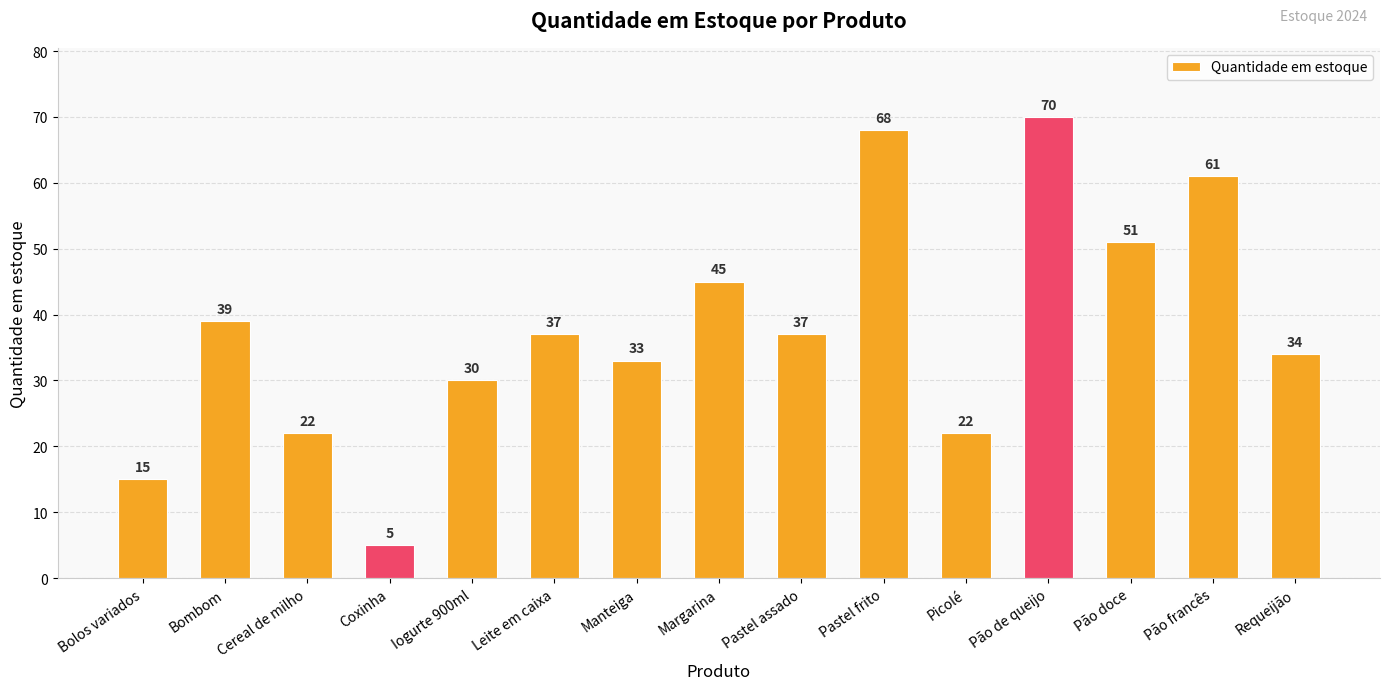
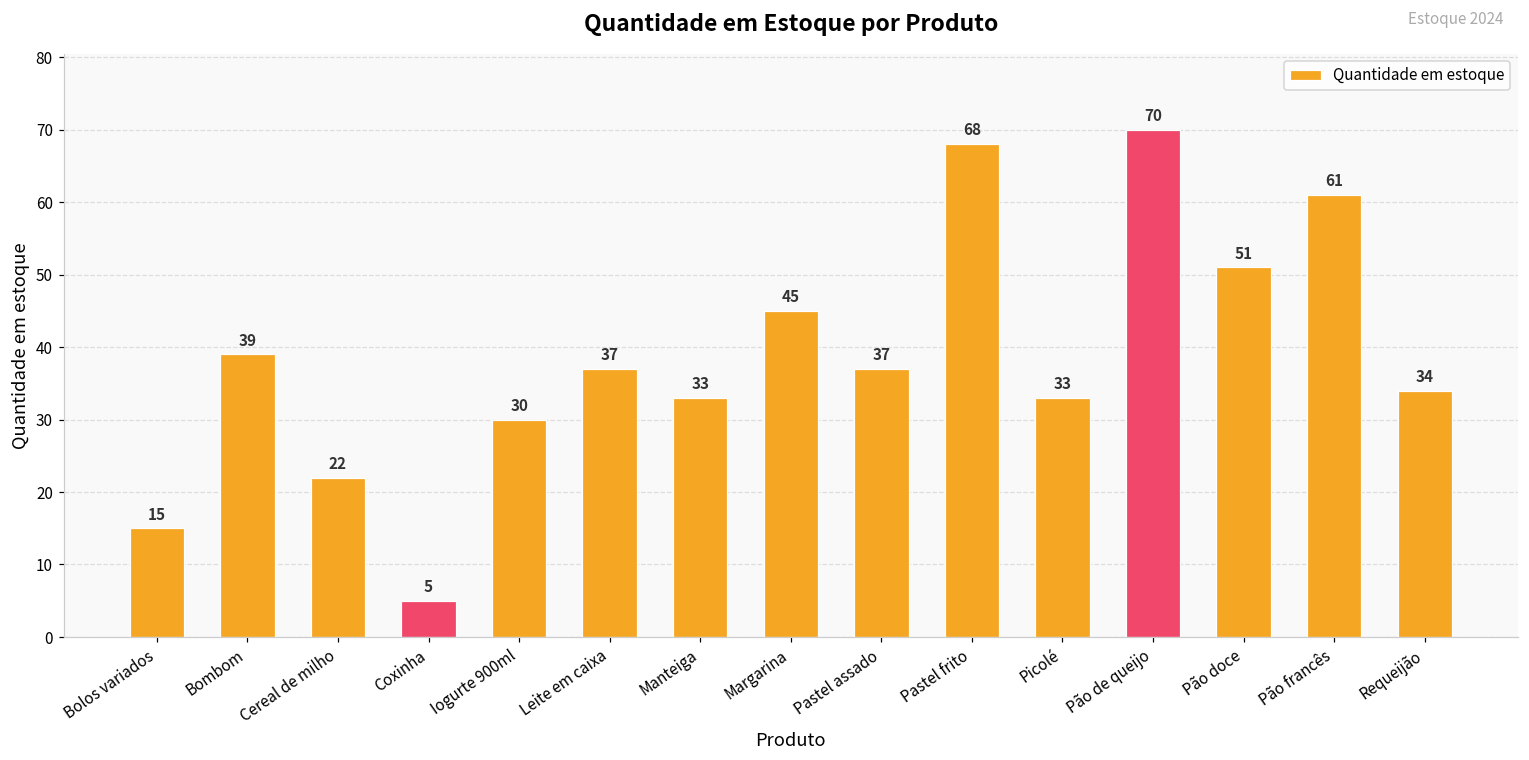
  {
    "Bolos variados": 15,
    "Bombom": 39,
    "Cereal de milho": 22,
    "Coxinha": 5,
    "Iogurte 900ml": 30,
    "Leite em caixa": 37,
    "Manteiga": 33,
    "Margarina": 45,
    "Pastel assado": 37,
    "Pastel frito": 68,
-   "Picolé": 22,
+   "Picolé": 33,
    "Pão de queijo": 70,
    "Pão doce": 51,
    "Pão francês": 61,
    "Requeijão": 34
  }
